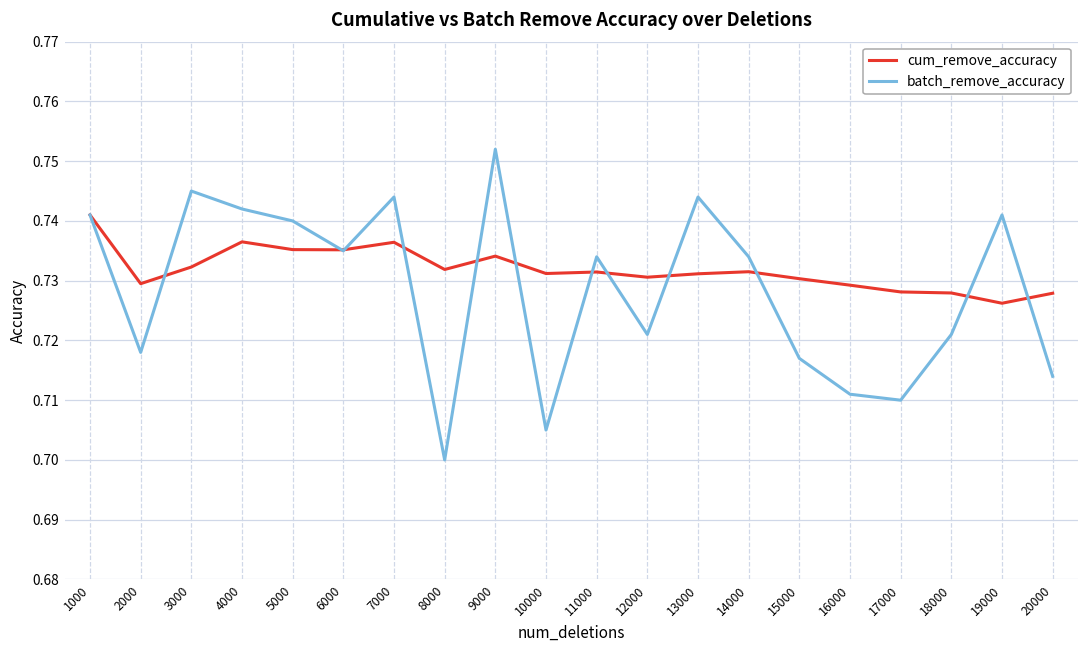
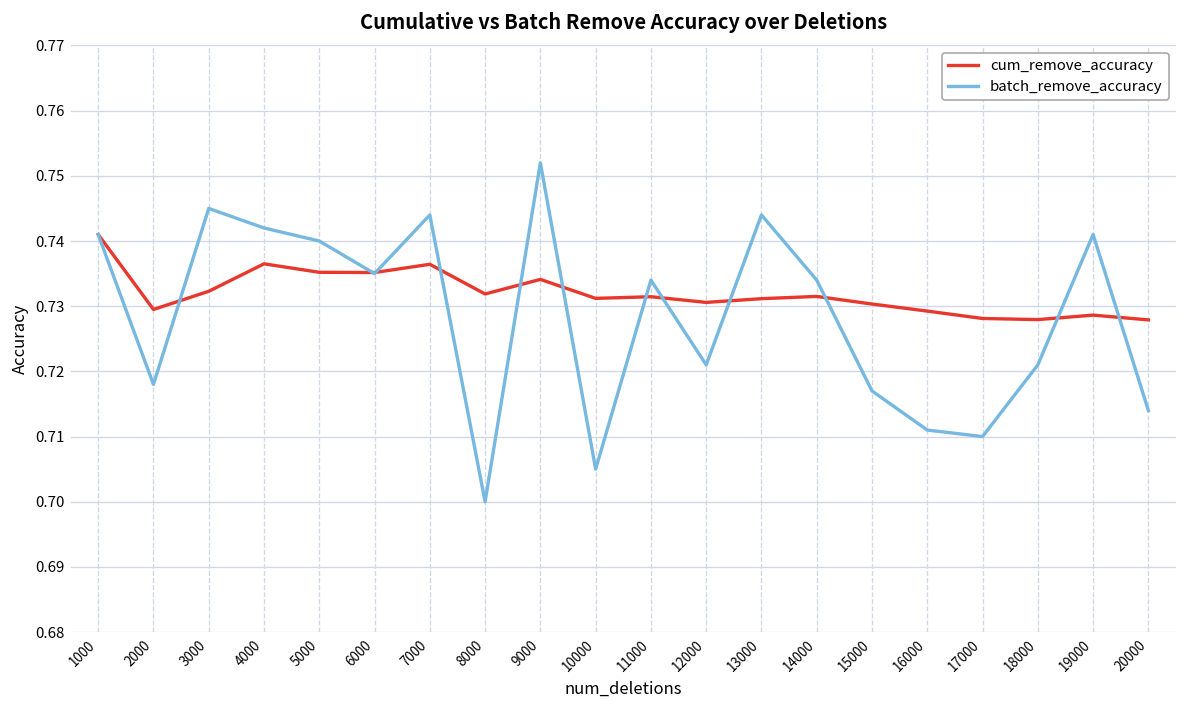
  {
    "cum_remove_accuracy": {
      "2000": 0.730,
      "3000": 0.732,
      "4000": 0.737,
      "5000": 0.735,
      "7000": 0.736,
      "8000": 0.732,
      "9000": 0.734,
      "10000": 0.731,
      "11000": 0.731,
      "12000": 0.731,
      "13000": 0.731,
      "14000": 0.732,
      "15000": 0.730,
      "16000": 0.729,
      "17000": 0.728,
      "18000": 0.728,
-     "19000": 0.726,
+     "19000": 0.729,
      "20000": 0.728
    },
    "batch_remove_accuracy": {
      "2000": 0.718,
      "3000": 0.745,
      "4000": 0.742,
      "5000": 0.740,
      "7000": 0.744,
      "8000": 0.700,
      "9000": 0.752,
      "10000": 0.705,
      "11000": 0.734,
      "12000": 0.721,
      "13000": 0.744,
      "14000": 0.734,
      "15000": 0.717,
      "16000": 0.711,
      "17000": 0.710,
      "18000": 0.721,
      "19000": 0.741,
      "20000": 0.714
    }
  }
